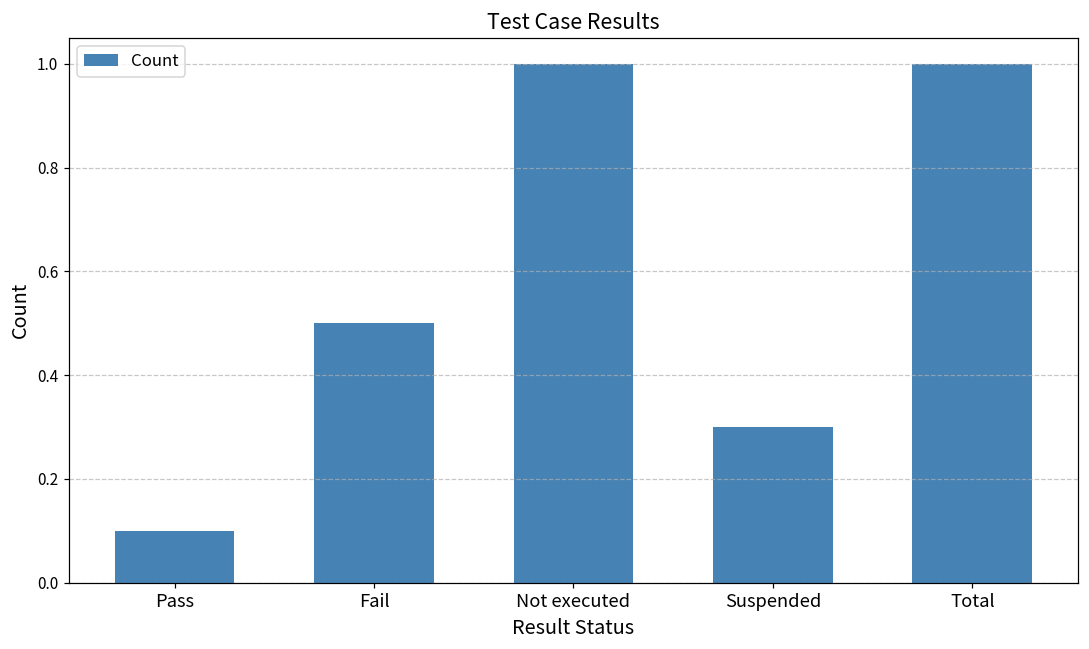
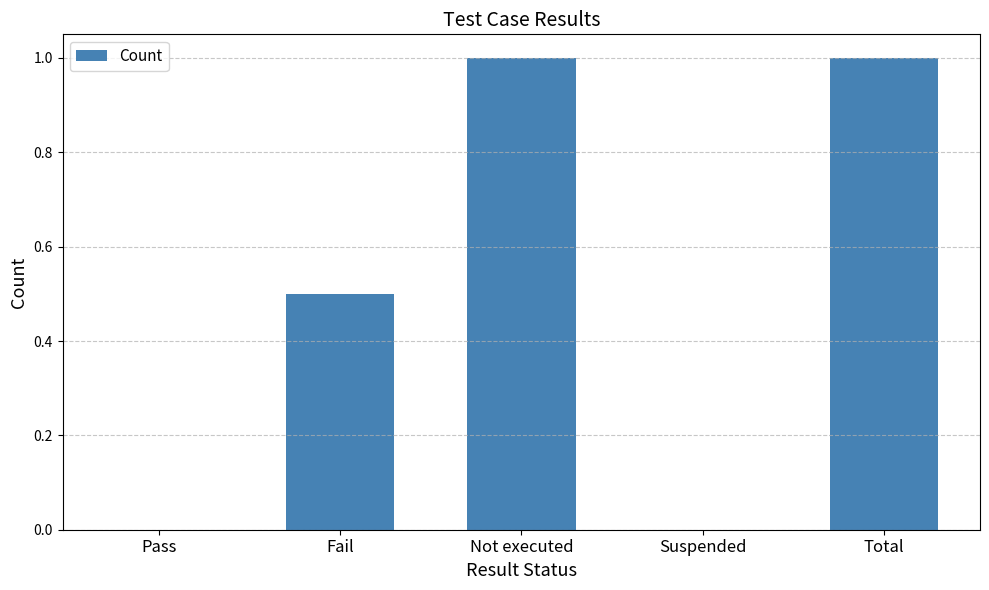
  {
-   "Pass": 0.1,
+   "Pass": 0.0,
    "Fail": 0.5,
    "Not executed": 1.0,
-   "Suspended": 0.3,
+   "Suspended": 0.0,
    "Total": 1.0
  }
